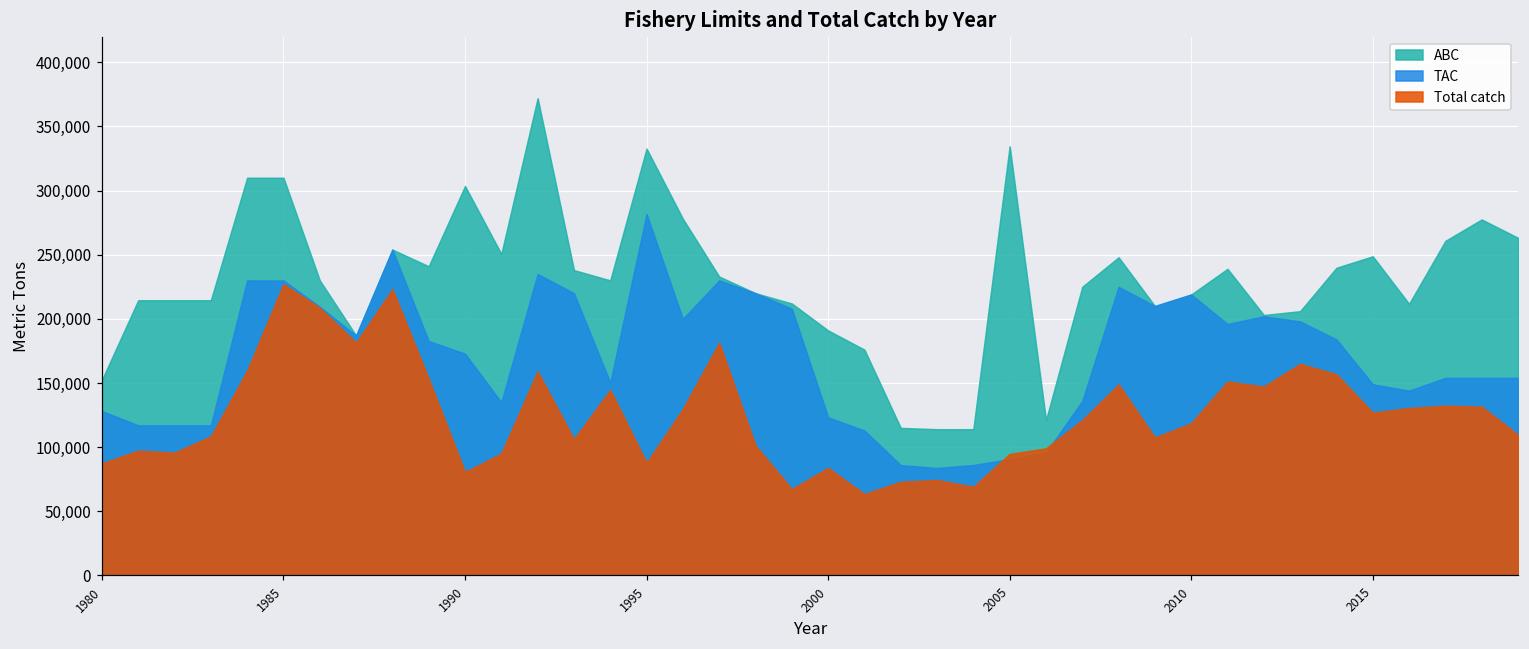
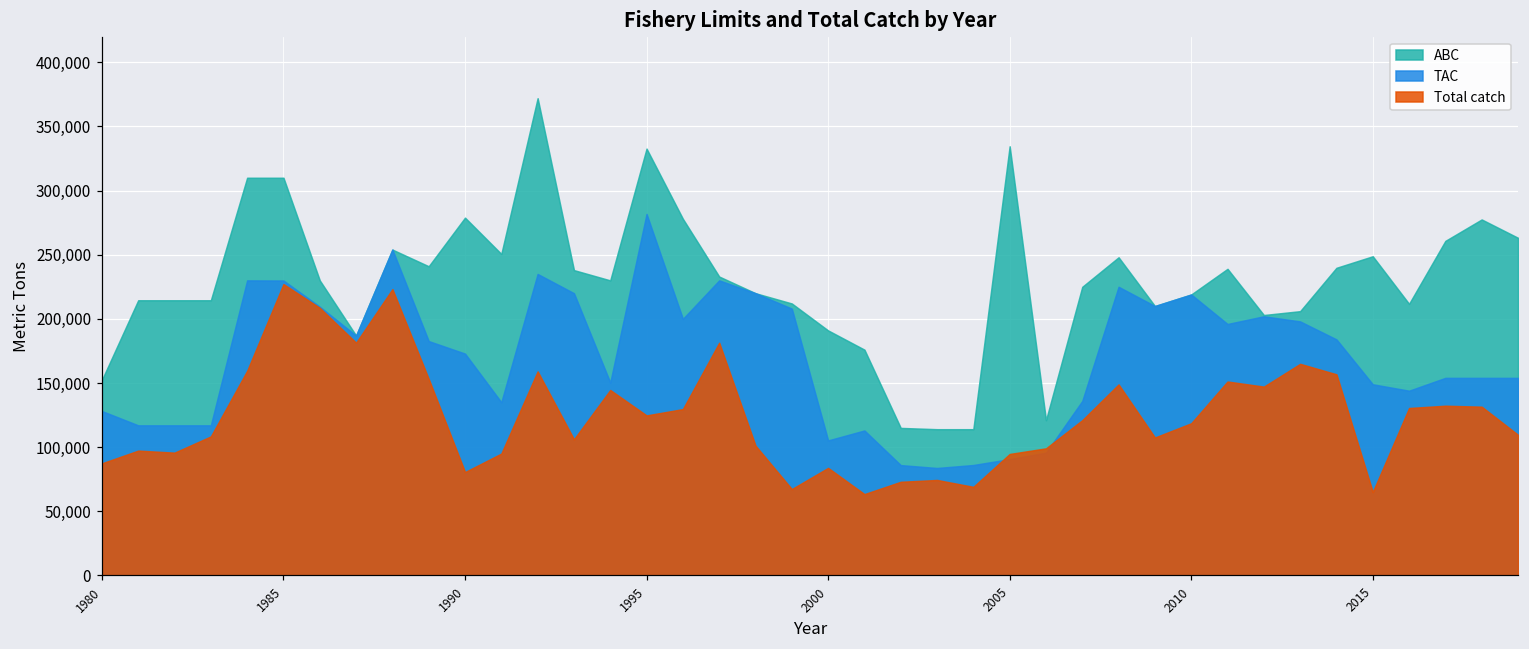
  {
    "ABC": {
      "1980": "152,000",
      "1985": "310,000",
-     "1990": "304,000",
+     "1990": "279,000",
      "1995": "333,000",
      "2000": "191,000",
      "2005": "335,000",
      "2015": "249,000"
    },
    "TAC": {
      "1980": "128,000",
      "1985": "230,000",
      "1990": "173,000",
      "1995": "282,000",
-     "2000": "123,000",
+     "2000": "105,000",
      "2005": "91,000",
      "2015": "149,000"
    },
    "Total catch": {
      "1980": "87,000",
      "1985": "227,000",
      "1990": "81,000",
-     "1995": "88,000",
+     "1995": "125,000",
      "2000": "84,000",
      "2005": "95,000",
      "2010": "119,000",
-     "2015": "127,000"
+     "2015": "65,000"
    }
  }
